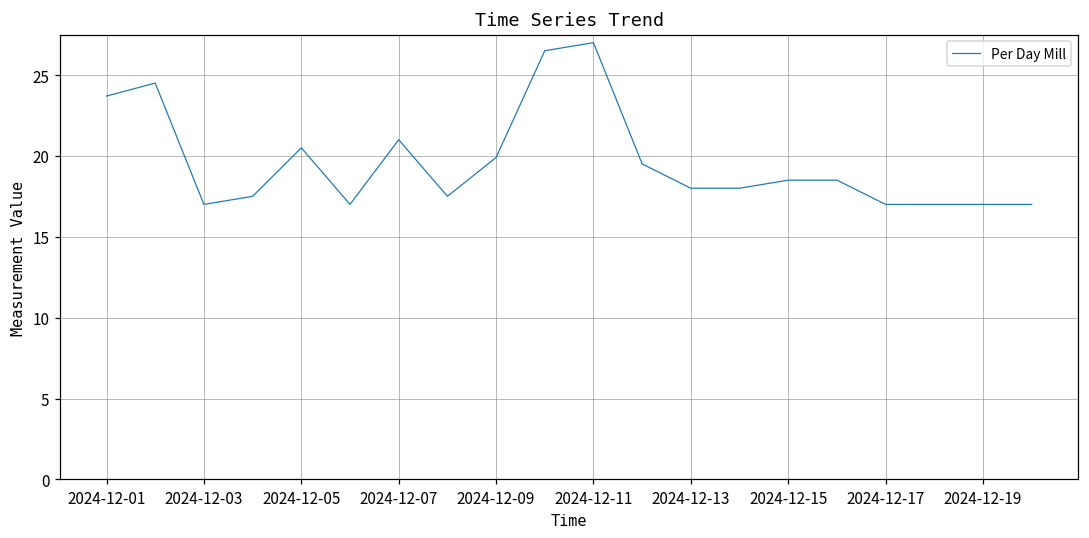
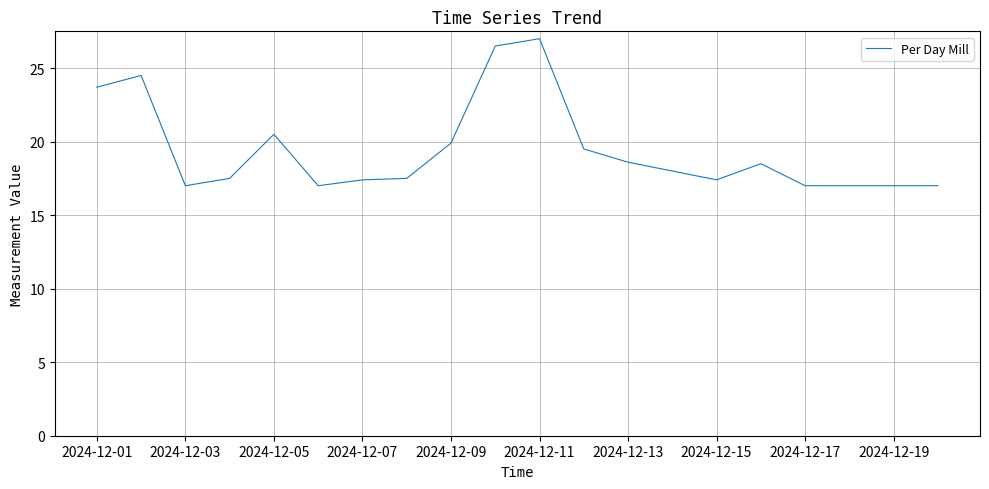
  {
    "2024-12-01": 23.7,
    "2024-12-03": 17.0,
    "2024-12-05": 20.5,
-   "2024-12-07": 21.0,
+   "2024-12-07": 17.4,
    "2024-12-09": 19.9,
    "2024-12-11": 27.0,
-   "2024-12-13": 18.0,
-   "2024-12-15": 18.5,
+   "2024-12-13": 18.6,
+   "2024-12-15": 17.4,
    "2024-12-17": 17.0,
    "2024-12-19": 17.0
  }
